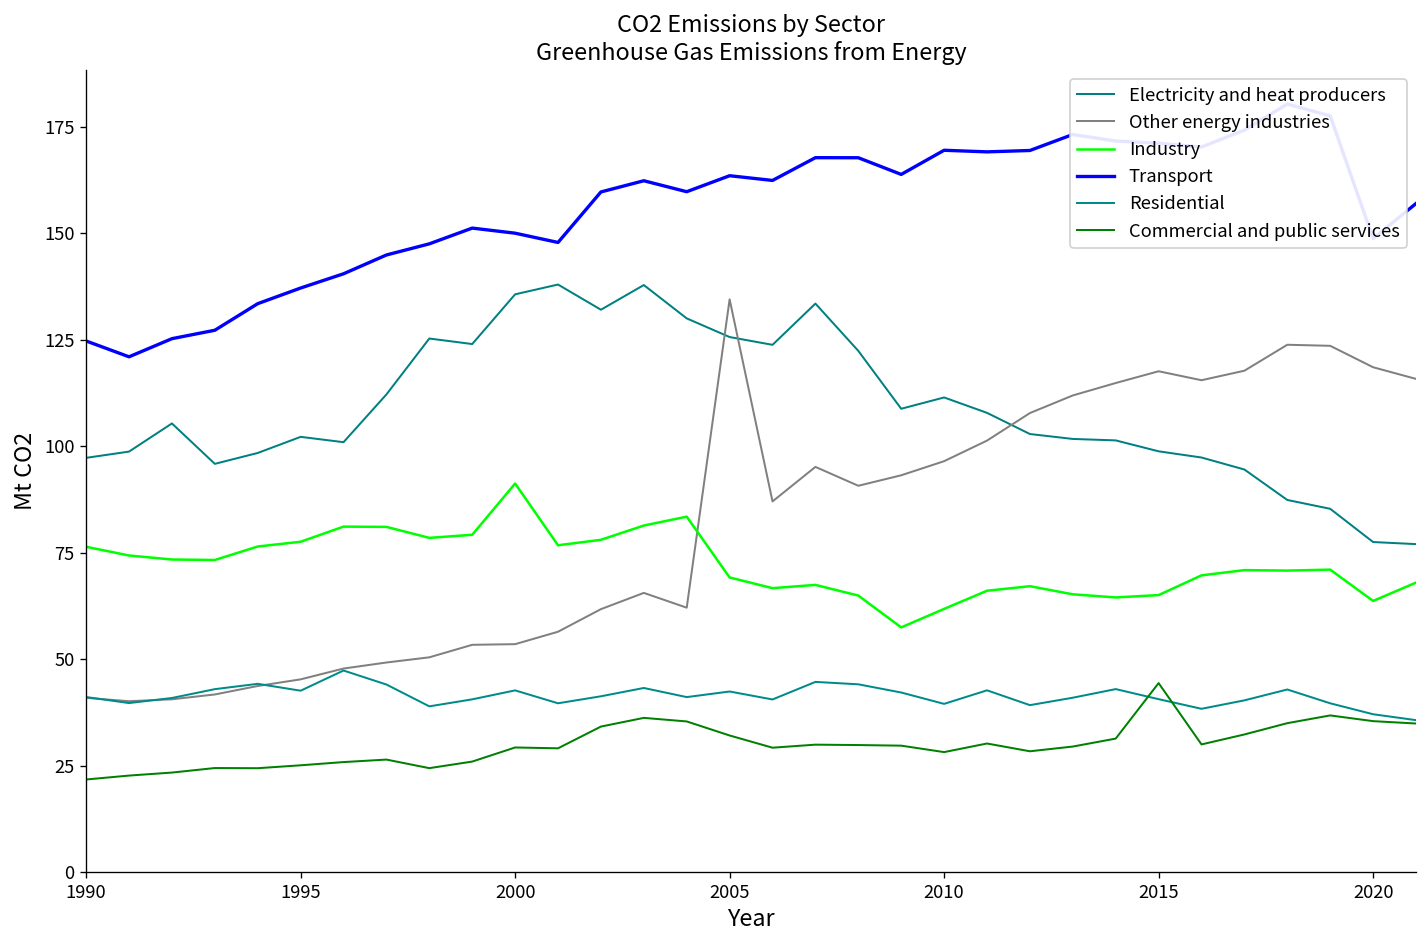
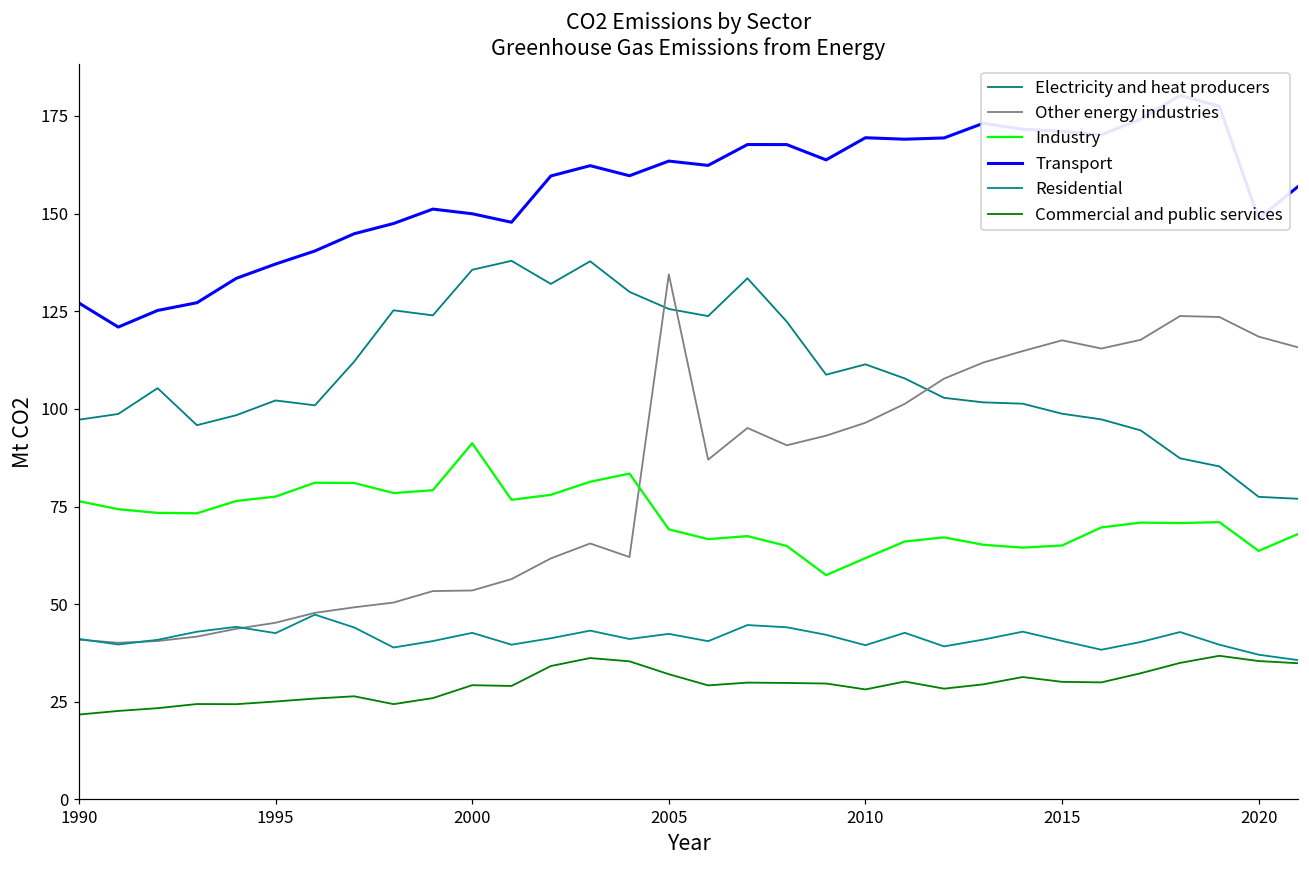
  {
    "Other energy industries": {
      "1995": 45,
      "2000": 53,
      "2005": 134,
      "2010": 96,
      "2015": 118,
      "2020": 119
    },
    "Industry": {
      "1990": 76,
      "1995": 78,
      "2000": 91,
      "2005": 69,
      "2010": 62,
      "2015": 65,
      "2020": 64
    },
    "Transport": {
-     "1990": 125,
+     "1990": 127,
      "1995": 137,
      "2000": 150,
      "2005": 163,
      "2010": 169
    },
    "Commercial and public services": {
      "1990": 22,
      "1995": 25,
      "2000": 29,
      "2005": 32,
      "2010": 28,
-     "2015": 44,
+     "2015": 30,
      "2020": 35
    }
  }
